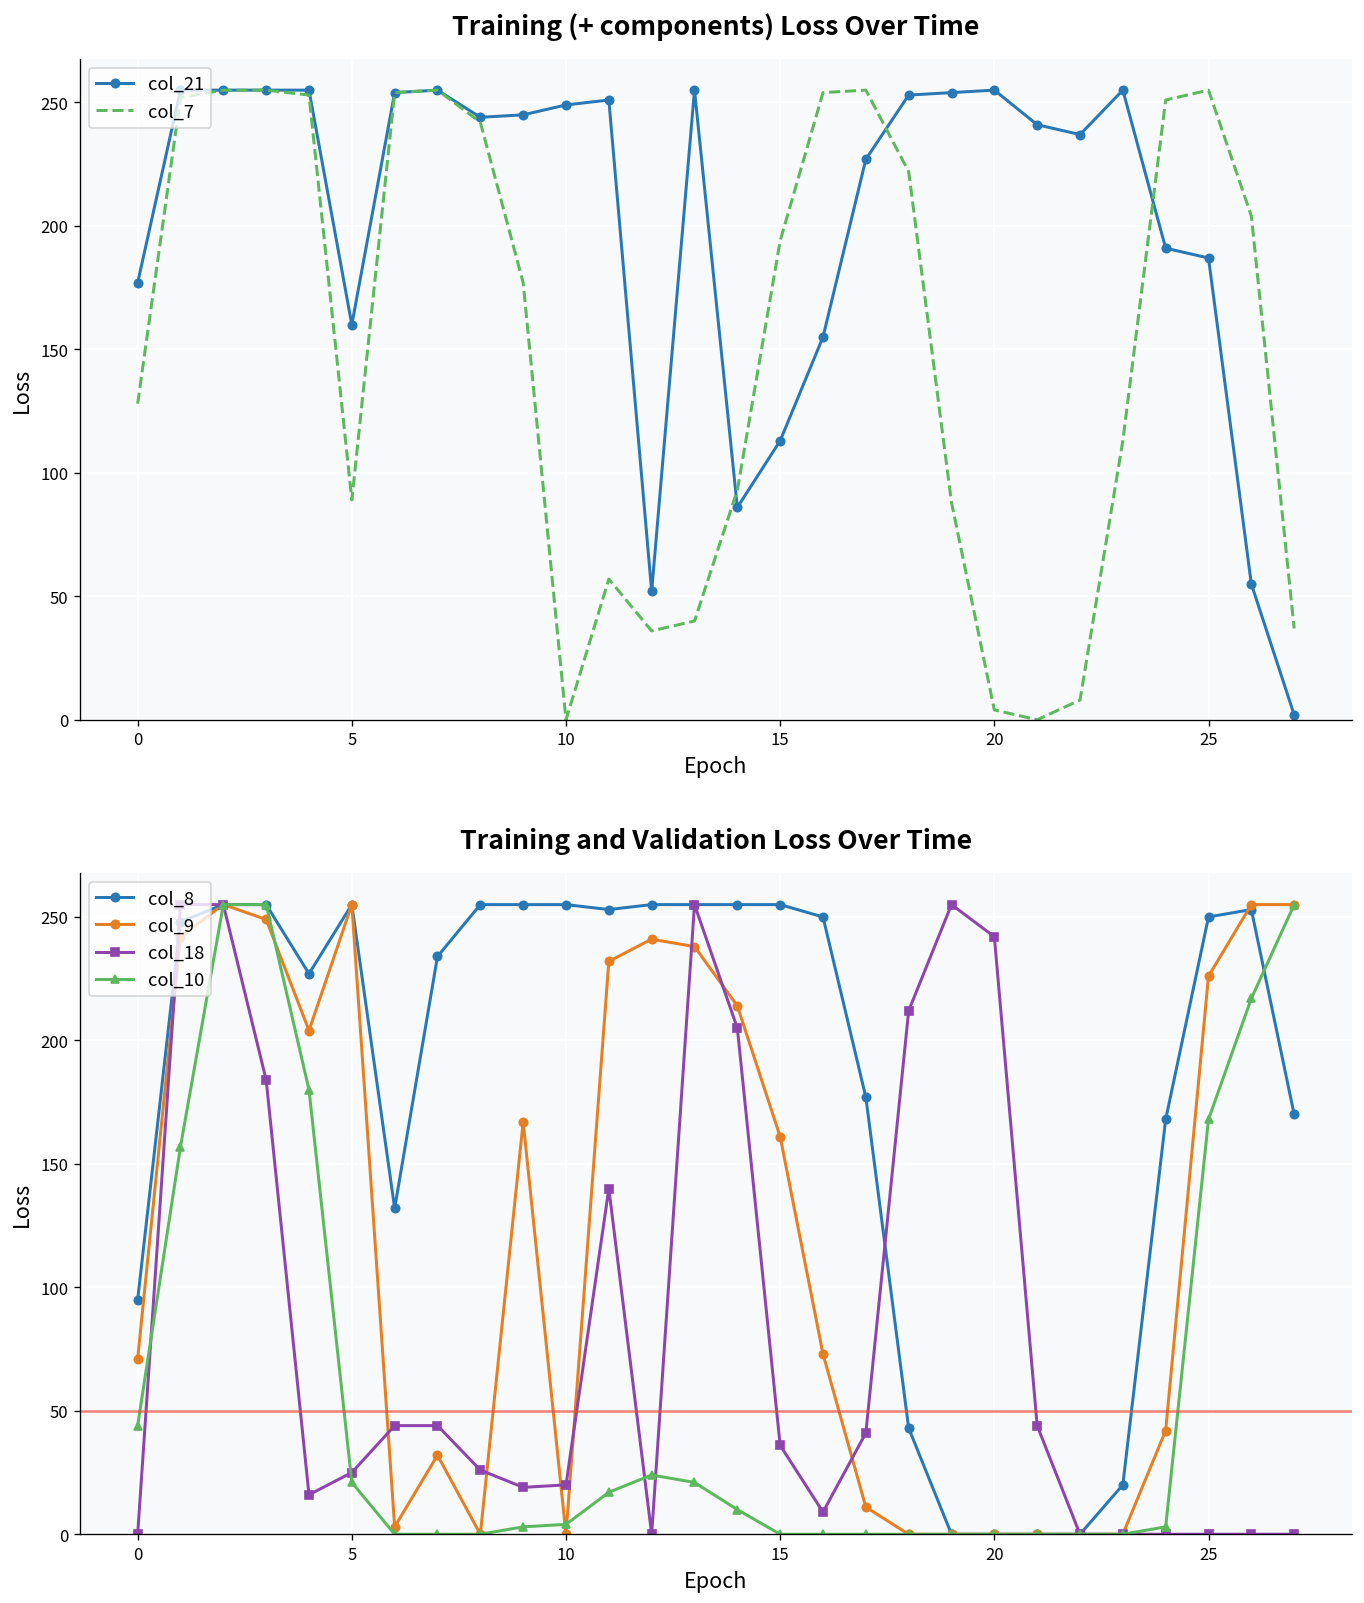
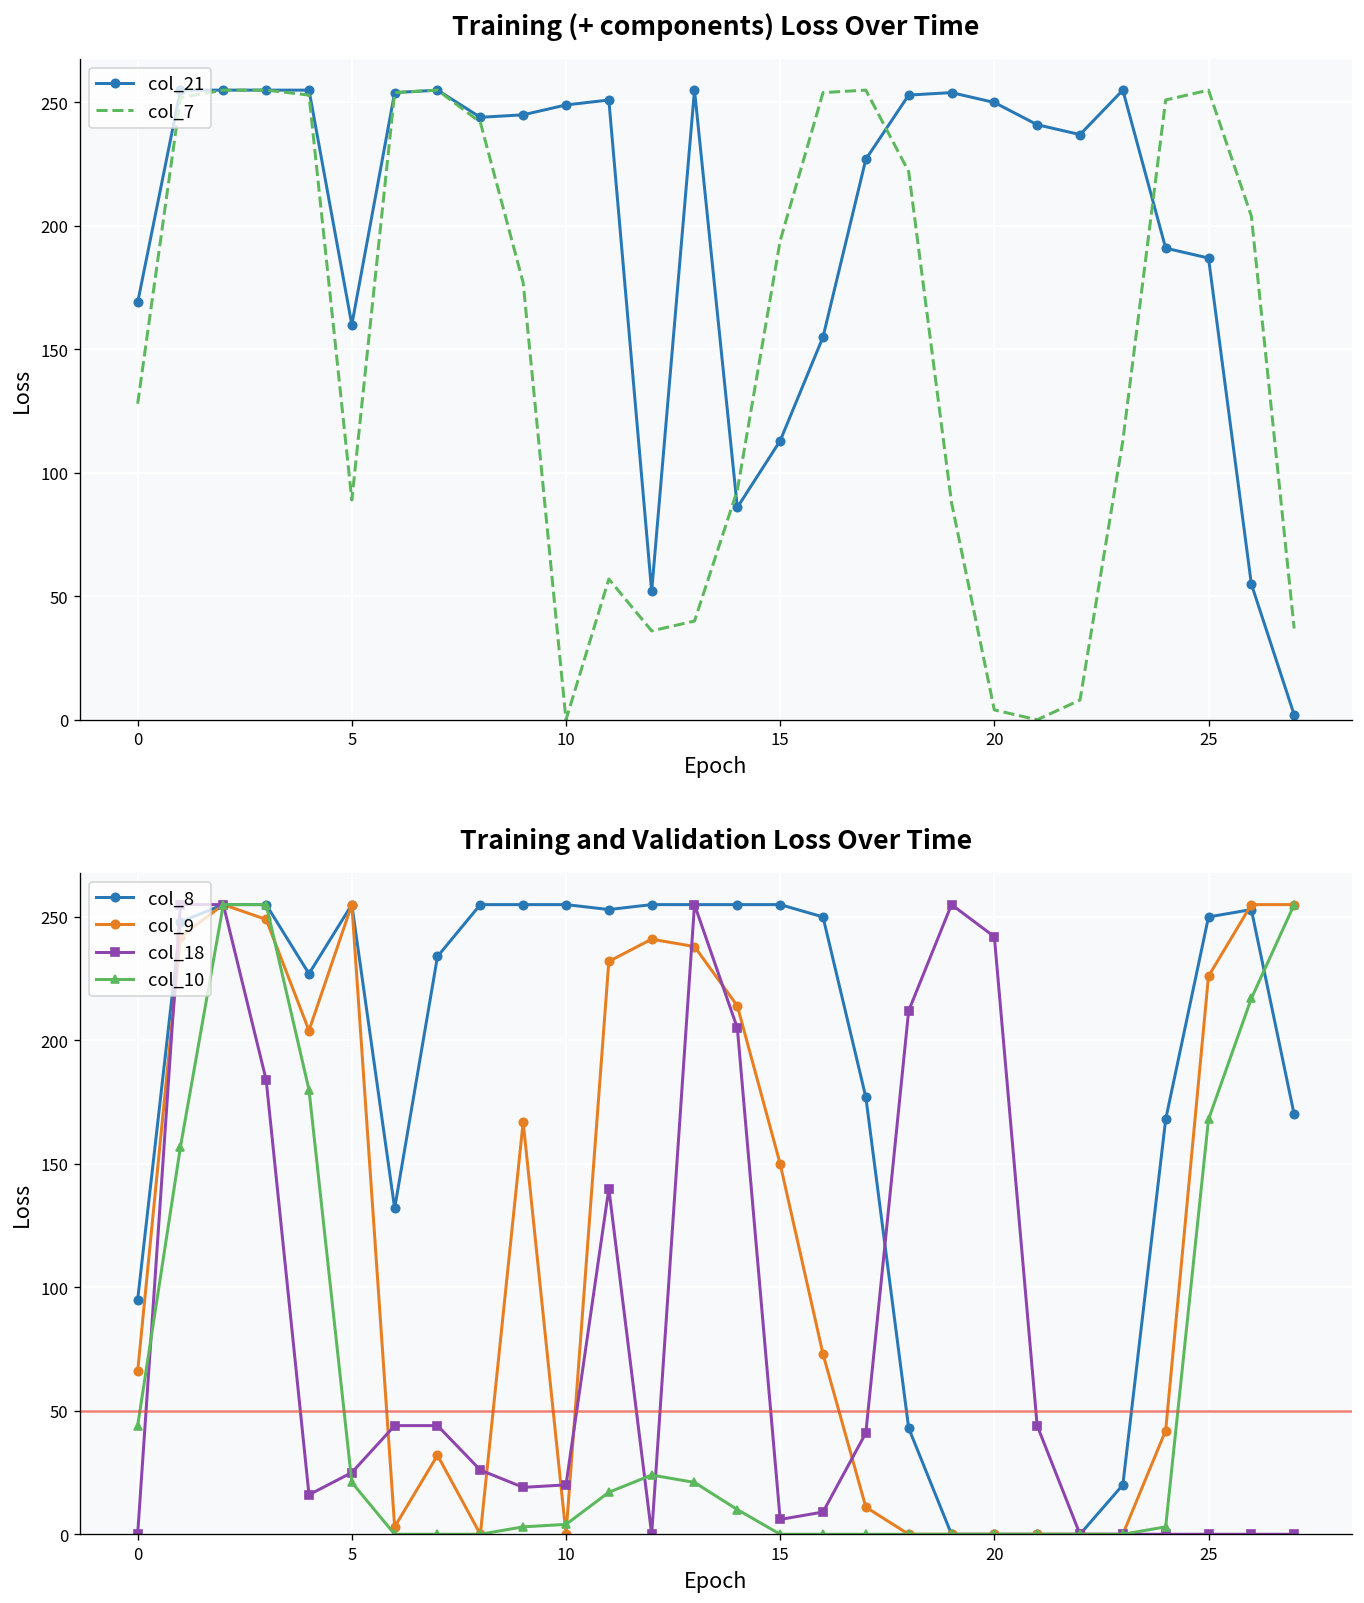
  {
    "Training (+ components) Loss Over Time": {
      "col_21": {
-       "0": 177,
+       "0": 169,
        "5": 160,
        "10": 249,
        "15": 113,
-       "20": 255,
+       "20": 250,
        "25": 187
      },
      "col_7": {
        "0": 128,
        "5": 89,
        "10": 0,
        "15": 194,
        "20": 4,
        "25": 255
      }
    },
    "Training and Validation Loss Over Time": {
      "col_8": {
        "0": 95,
        "10": 255,
        "15": 255,
        "25": 250
      },
      "col_9": {
-       "0": 71,
+       "0": 66,
        "10": 0,
-       "15": 161,
+       "15": 150,
        "25": 226
      },
      "col_18": {
        "0": 0,
        "5": 25,
        "10": 20,
-       "15": 36,
+       "15": 6,
        "20": 242,
        "25": 0
      },
      "col_10": {
        "0": 44,
        "5": 21,
        "10": 4,
        "15": 0,
        "25": 168
      }
    }
  }
